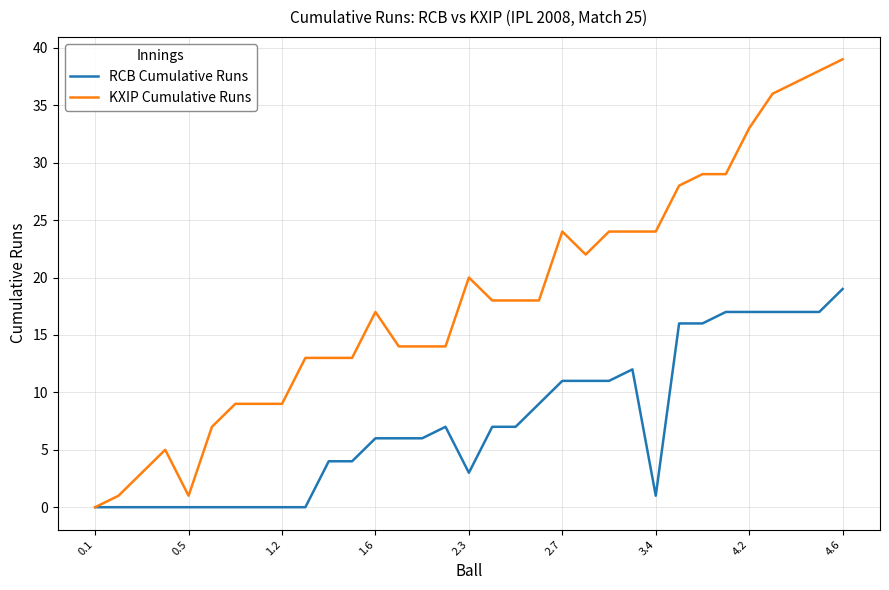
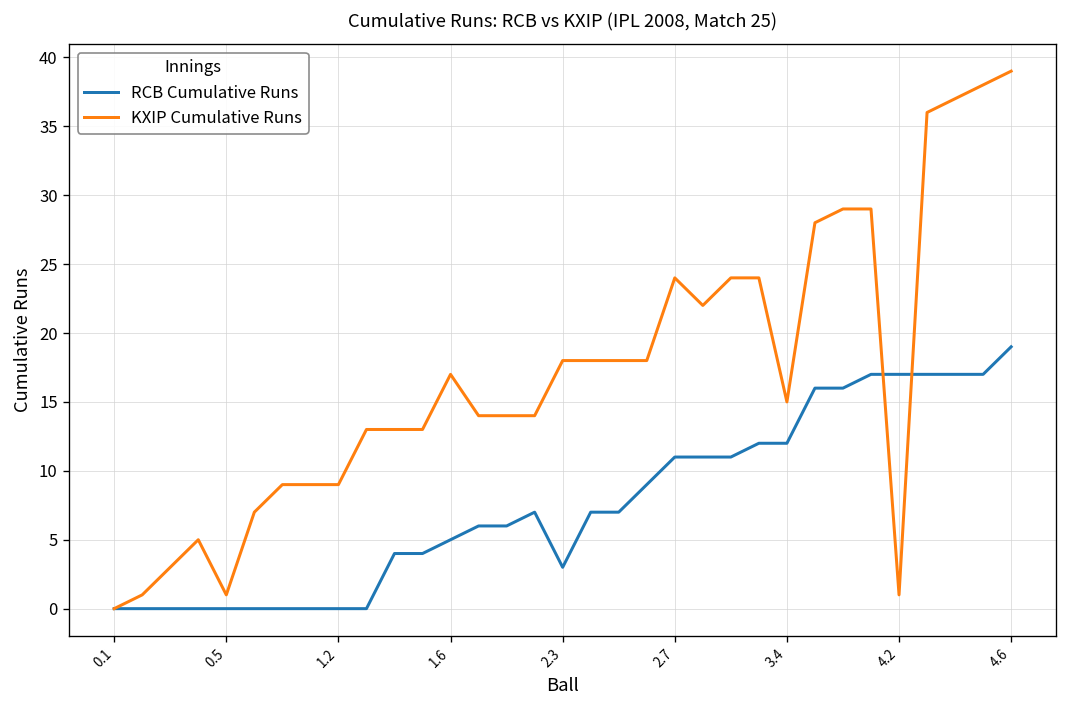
  {
    "RCB Cumulative Runs": {
      "0.5": 0,
      "1.2": 0,
-     "1.6": 6,
+     "1.6": 5,
      "2.3": 3,
      "2.7": 11,
-     "3.4": 1,
+     "3.4": 12,
      "4.2": 17,
      "4.6": 19
    },
    "KXIP Cumulative Runs": {
      "0.5": 1,
      "1.2": 9,
      "1.6": 17,
-     "2.3": 20,
+     "2.3": 18,
      "2.7": 24,
-     "3.4": 24,
-     "4.2": 33,
+     "3.4": 15,
+     "4.2": 1,
      "4.6": 39
    }
  }
